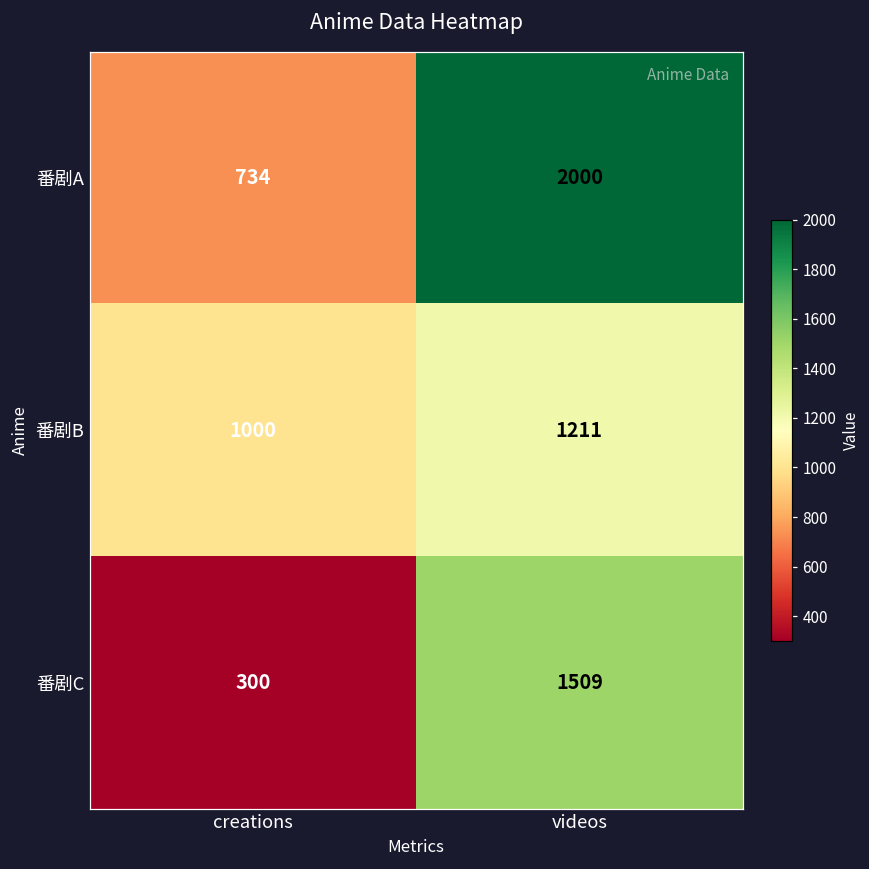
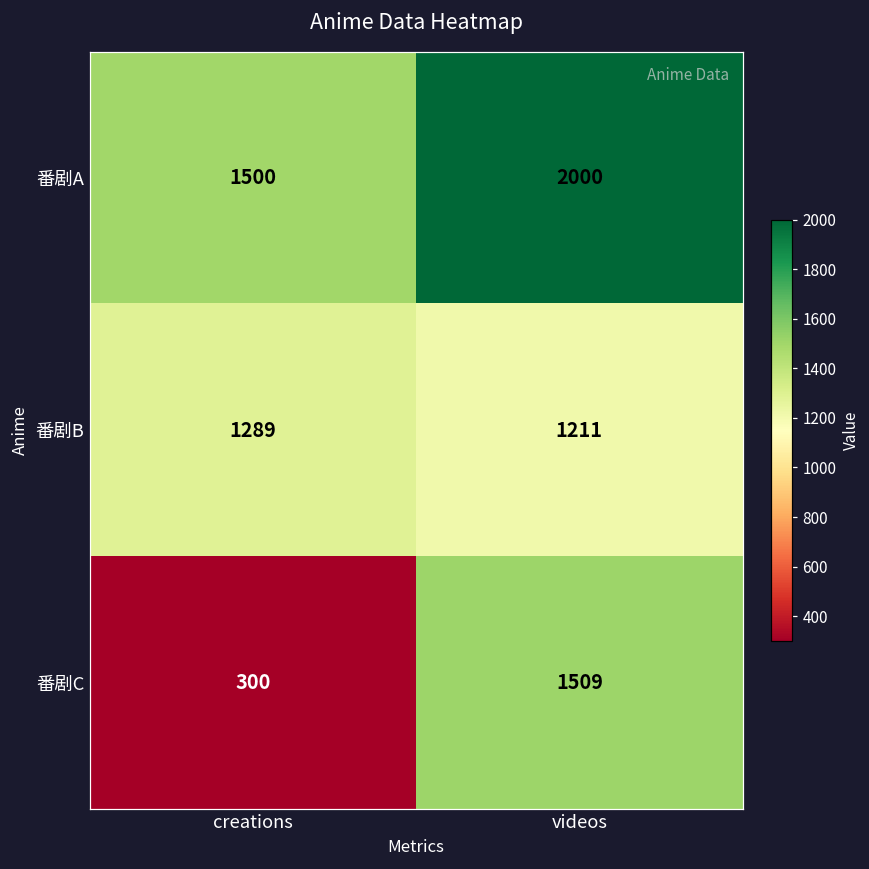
  {
    "番剧A": {
-     "creations": 734
+     "creations": 1500
    },
    "番剧B": {
-     "creations": 1000,
+     "creations": 1289,
      "videos": 1211
    },
    "番剧C": {
      "creations": 300,
      "videos": 1509
    }
  }
